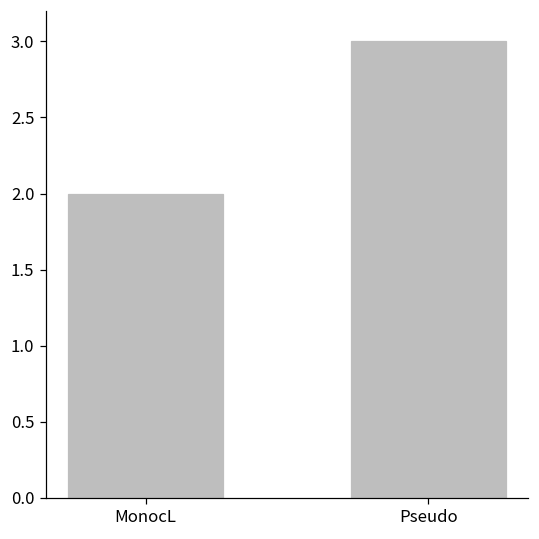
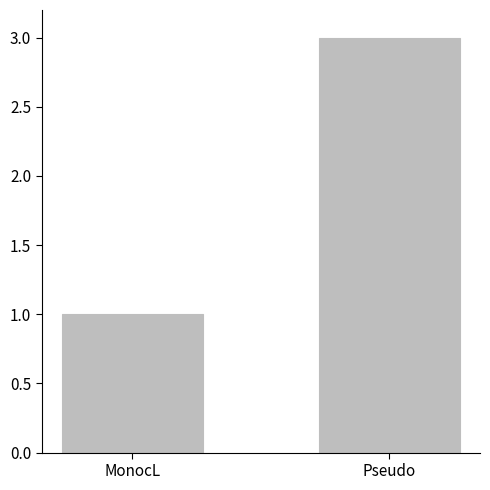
  {
-   "MonocL": 2,
+   "MonocL": 1,
    "Pseudo": 3
  }
